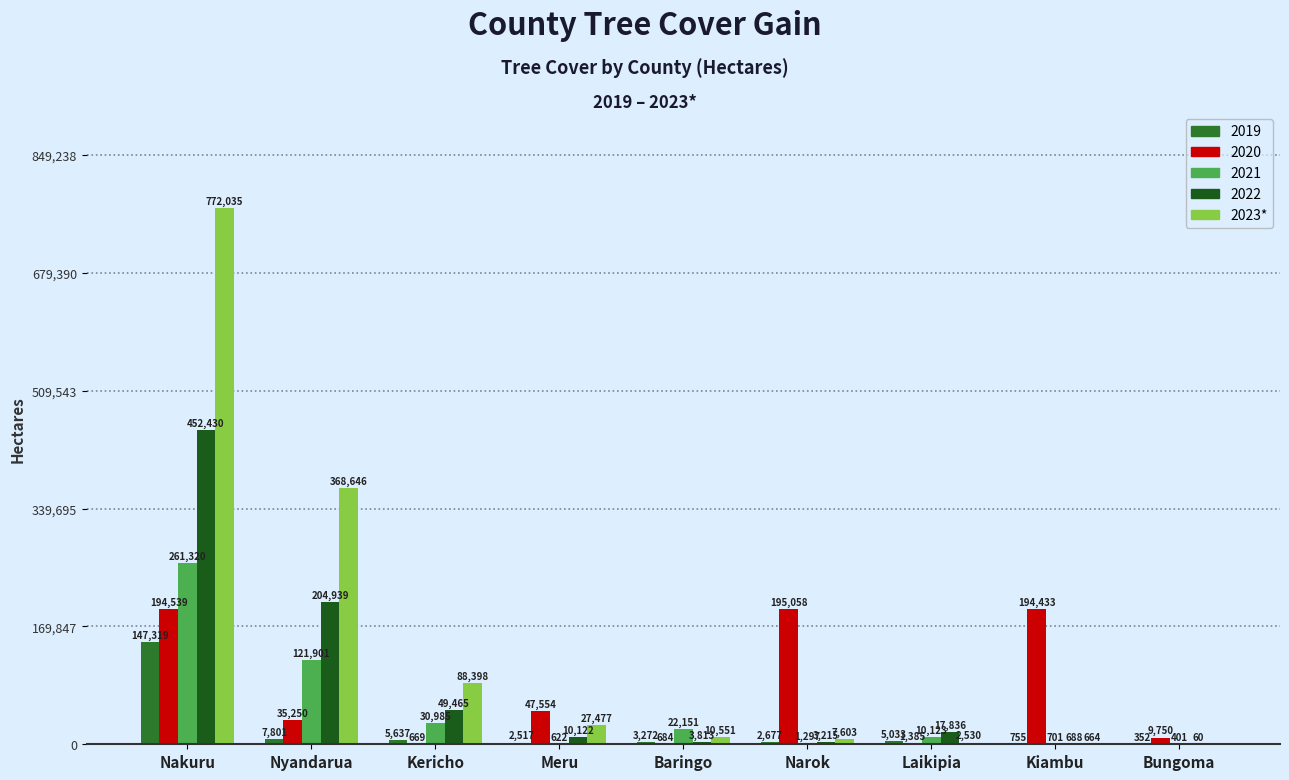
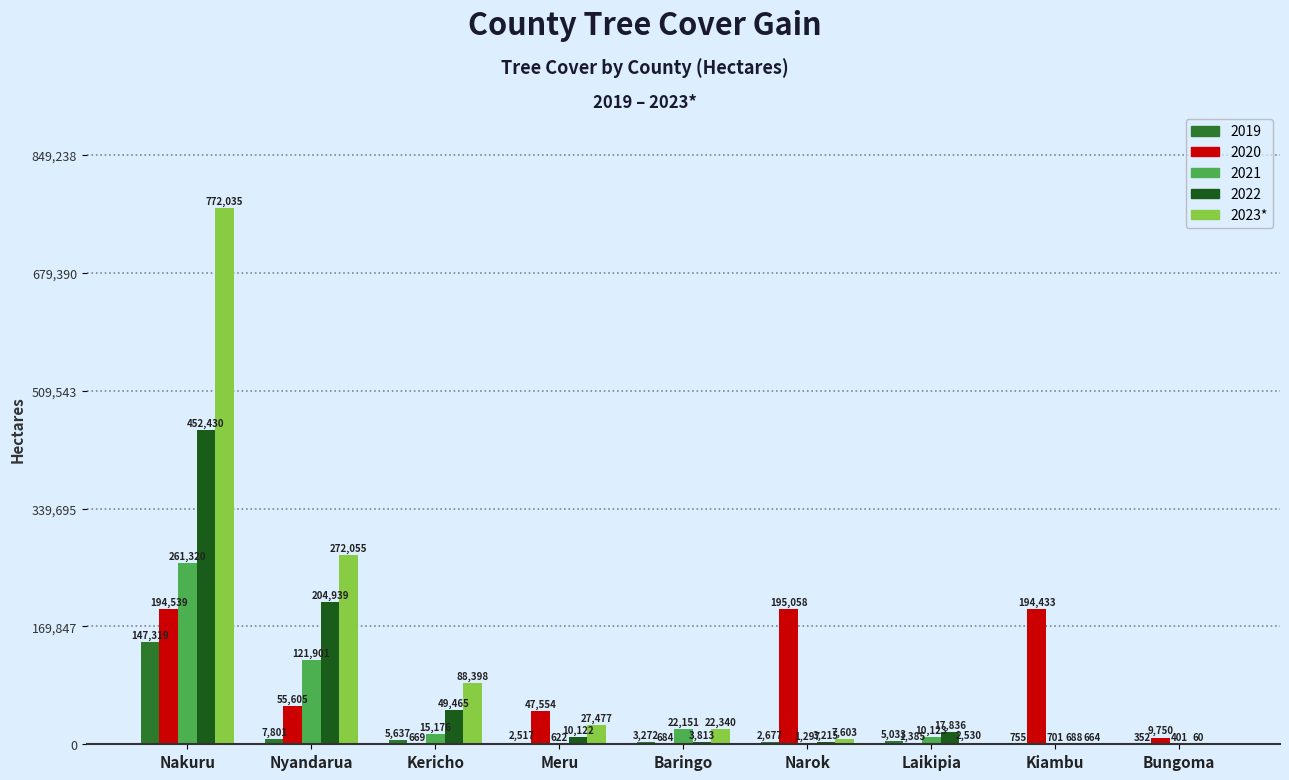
  {
    "2020": {
      "Nakuru": "194,539",
-     "Nyandarua": "35,250",
+     "Nyandarua": "55,605",
      "Kericho": "669",
      "Meru": "47,554",
      "Narok": "195,058",
      "Kiambu": "194,433",
      "Bungoma": "9,750"
    },
    "2021": {
      "Nakuru": "261,320",
      "Nyandarua": "121,901",
-     "Kericho": "30,985",
+     "Kericho": "15,176",
      "Meru": "622",
      "Baringo": "22,151",
      "Kiambu": "701",
      "Bungoma": "401"
    },
    "2023*": {
      "Nakuru": "772,035",
-     "Nyandarua": "368,646",
+     "Nyandarua": "272,055",
      "Kericho": "88,398",
      "Meru": "27,477",
-     "Baringo": "10,551",
+     "Baringo": "22,340",
      "Laikipia": "2,530",
      "Kiambu": "664"
    }
  }
